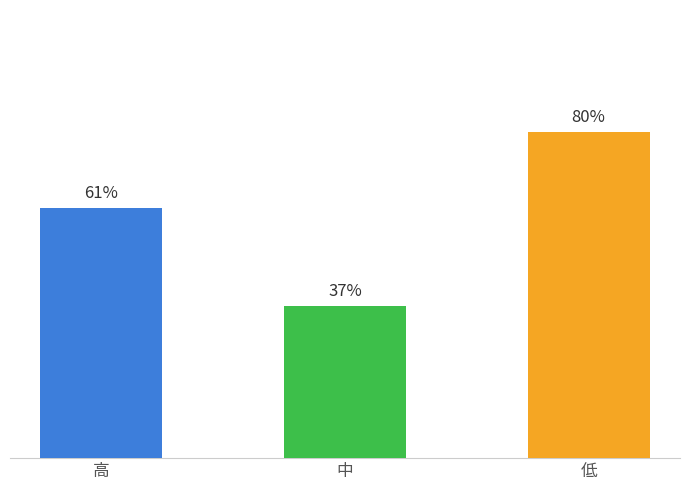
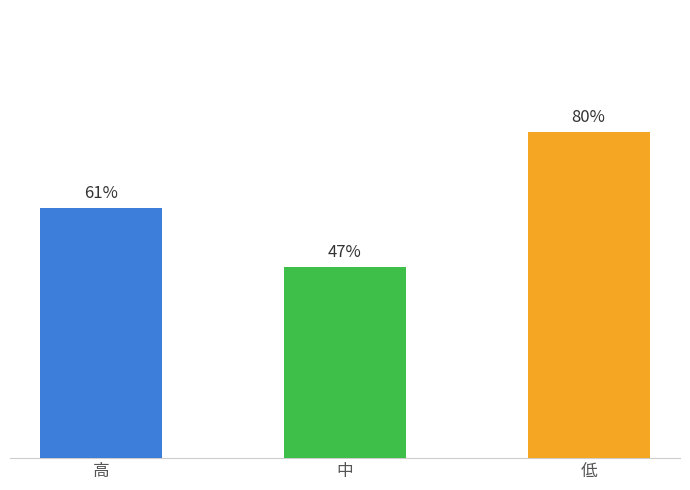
  {
    "高": "61%",
-   "中": "37%",
+   "中": "47%",
    "低": "80%"
  }
